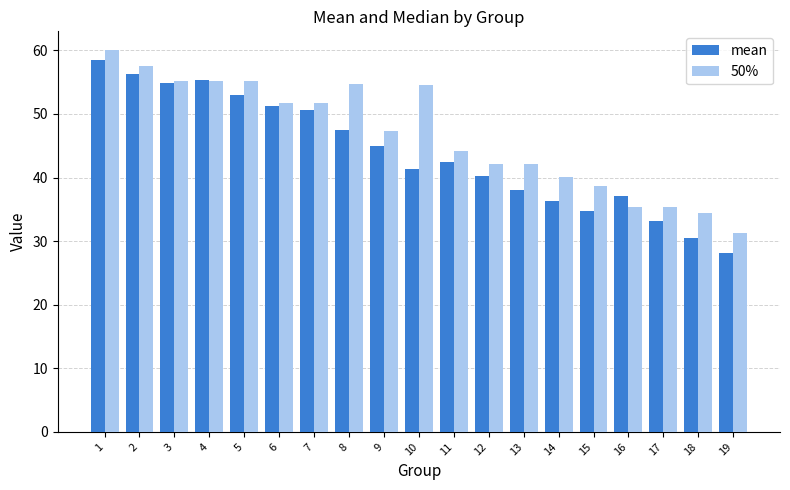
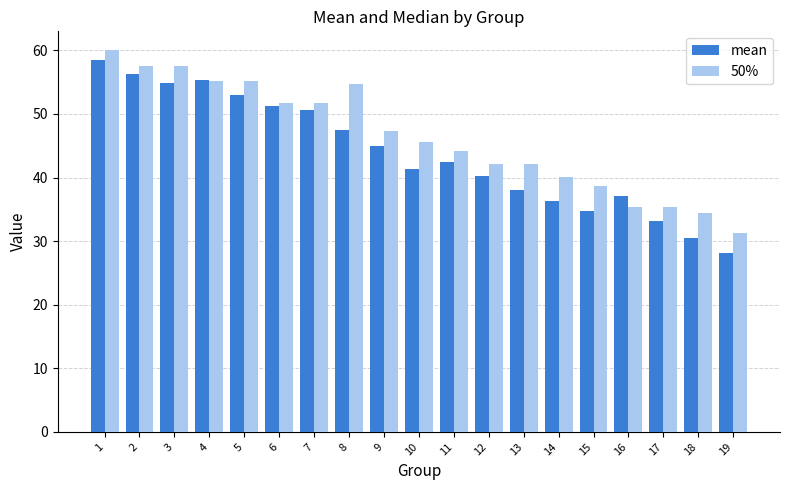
  {
    "mean": {
      "1": 59,
      "2": 56,
      "3": 55,
      "4": 55,
      "5": 53,
      "6": 51,
      "7": 51,
      "8": 47,
      "9": 45,
      "10": 41,
      "11": 42,
      "12": 40,
      "13": 38,
      "14": 36,
      "15": 35,
      "16": 37,
      "17": 33,
      "18": 31,
      "19": 28
    },
    "50%": {
      "1": 60,
      "2": 58,
-     "3": 55,
+     "3": 58,
      "4": 55,
      "5": 55,
      "6": 52,
      "7": 52,
      "8": 55,
      "9": 47,
-     "10": 55,
+     "10": 46,
      "11": 44,
      "12": 42,
      "13": 42,
      "14": 40,
      "15": 39,
      "16": 35,
      "17": 35,
      "18": 34,
      "19": 31
    }
  }
